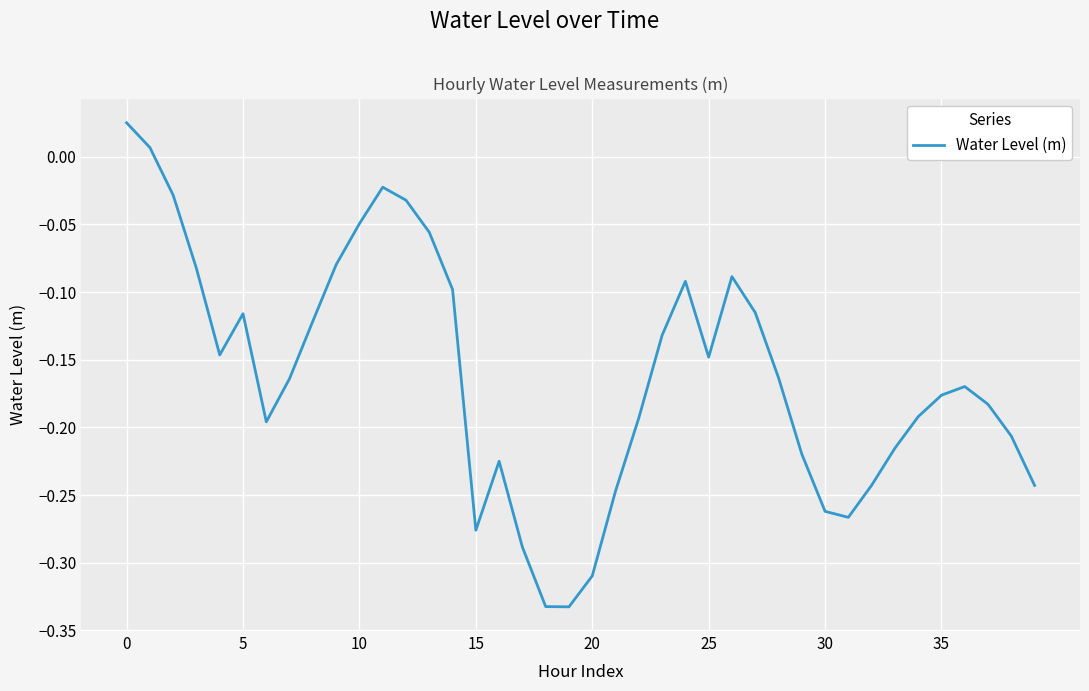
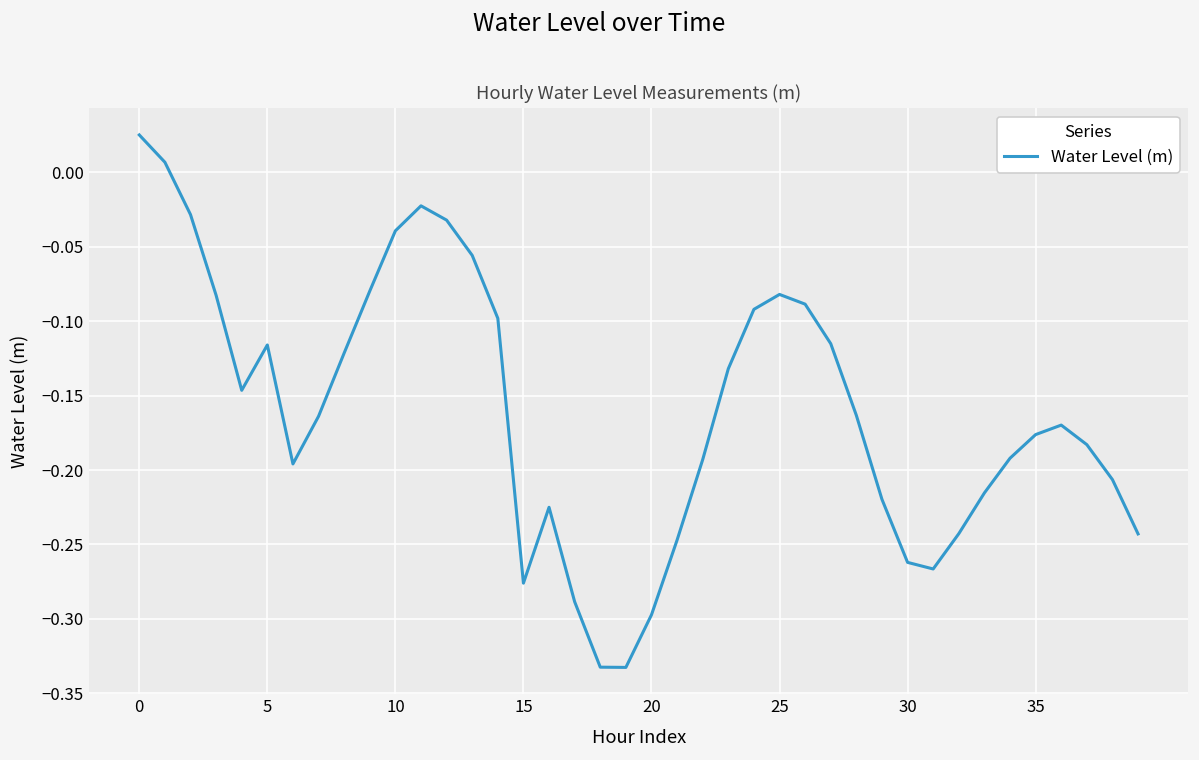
  {
    "0": 0.025,
    "5": -0.116,
-   "10": -0.049,
+   "10": -0.039,
    "15": -0.276,
-   "20": -0.310,
-   "25": -0.148,
+   "20": -0.297,
+   "25": -0.082,
    "30": -0.262,
    "35": -0.176
  }
